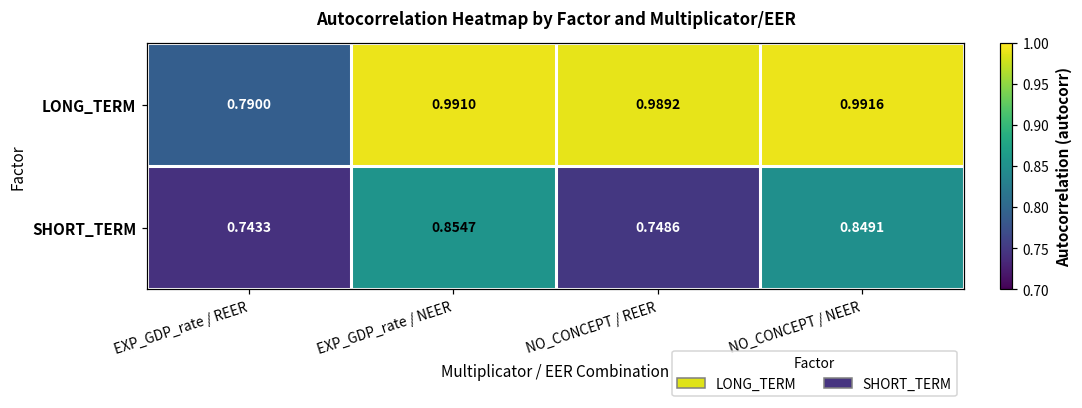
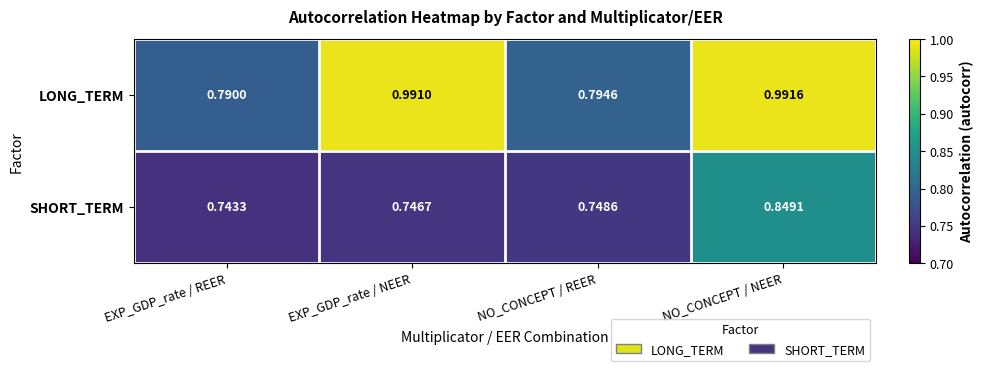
  {
    "LONG_TERM": {
      "EXP_GDP_rate / REER": 0.7900,
      "EXP_GDP_rate / NEER": 0.9910,
-     "NO_CONCEPT / REER": 0.9892,
+     "NO_CONCEPT / REER": 0.7946,
      "NO_CONCEPT / NEER": 0.9916
    },
    "SHORT_TERM": {
      "EXP_GDP_rate / REER": 0.7433,
-     "EXP_GDP_rate / NEER": 0.8547,
+     "EXP_GDP_rate / NEER": 0.7467,
      "NO_CONCEPT / REER": 0.7486,
      "NO_CONCEPT / NEER": 0.8491
    }
  }
